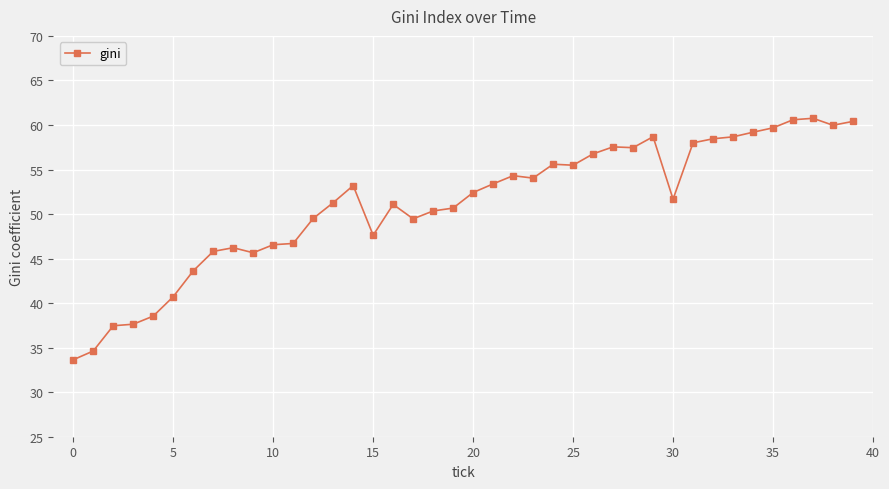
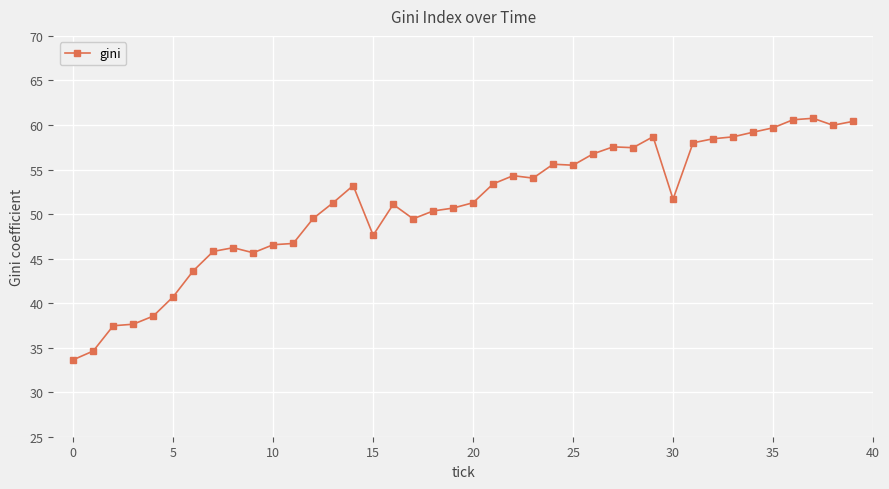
  {
    "0": 34,
    "5": 41,
    "10": 47,
    "15": 48,
-   "20": 52,
+   "20": 51,
    "25": 55,
    "30": 52,
    "35": 60
  }
